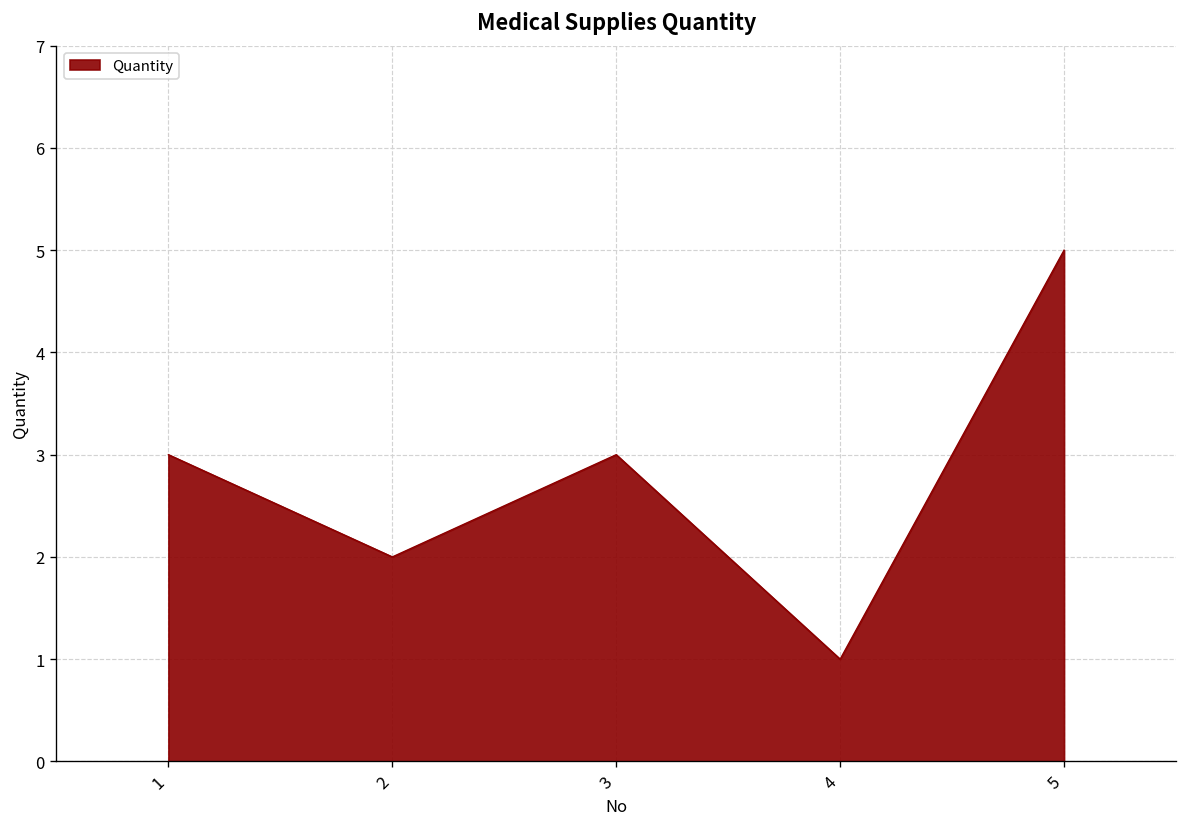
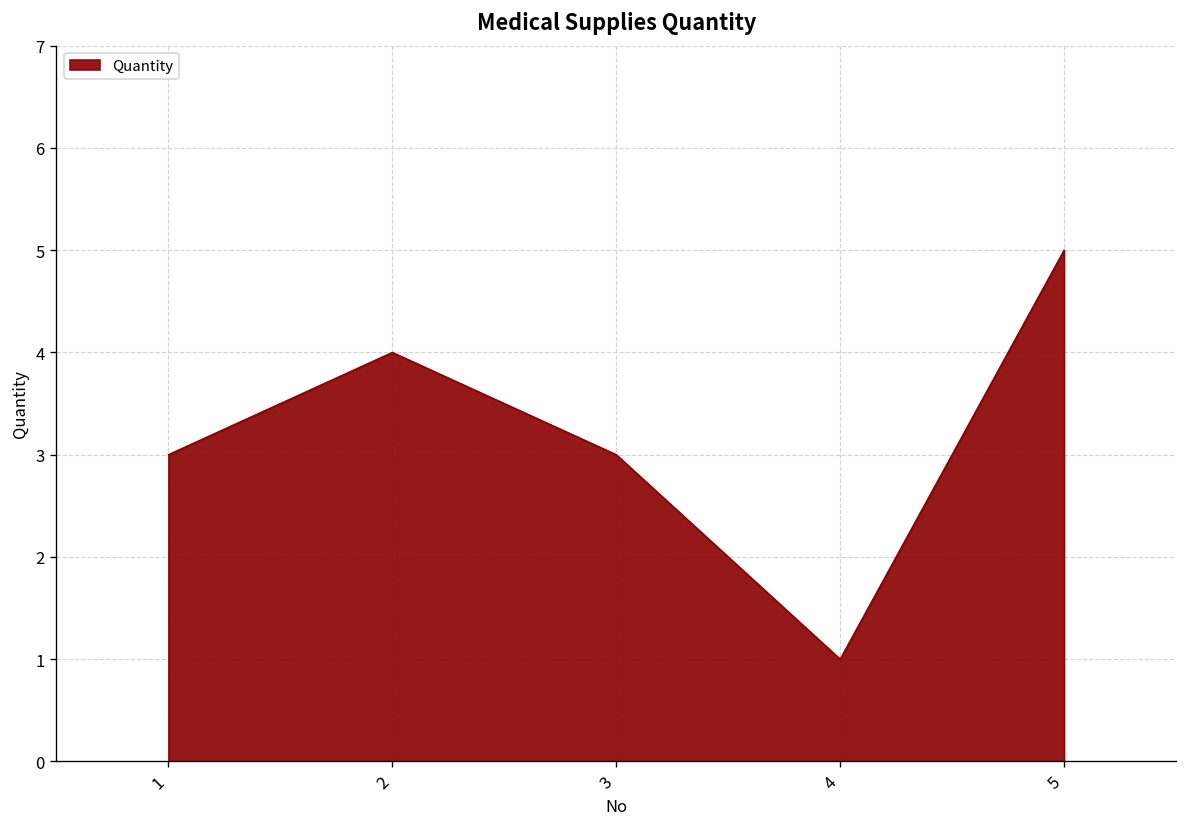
  {
    "1": 3,
-   "2": 2,
+   "2": 4,
    "3": 3,
    "4": 1,
    "5": 5
  }
